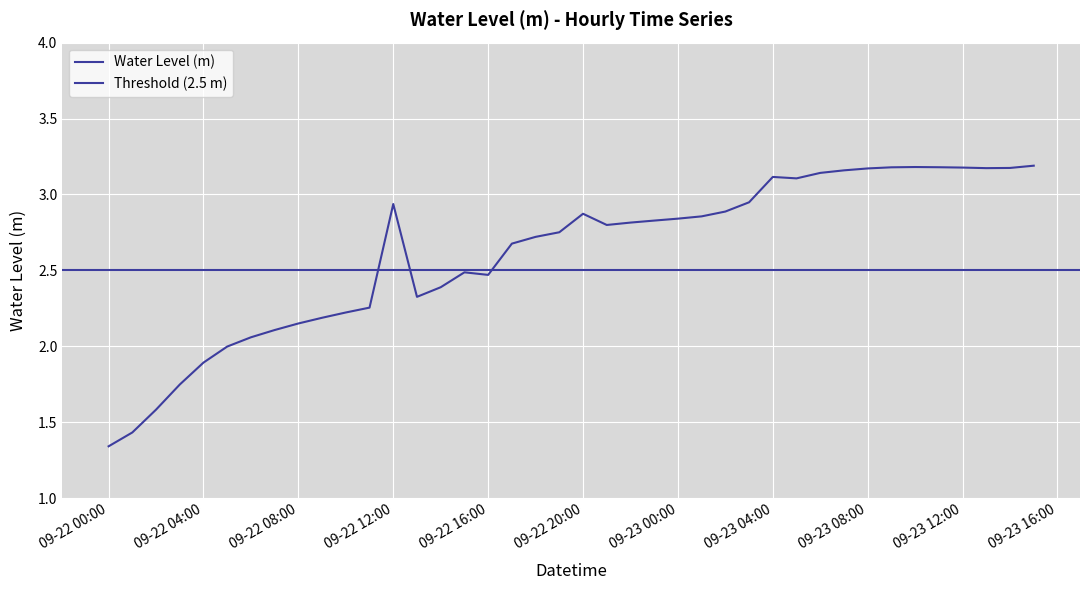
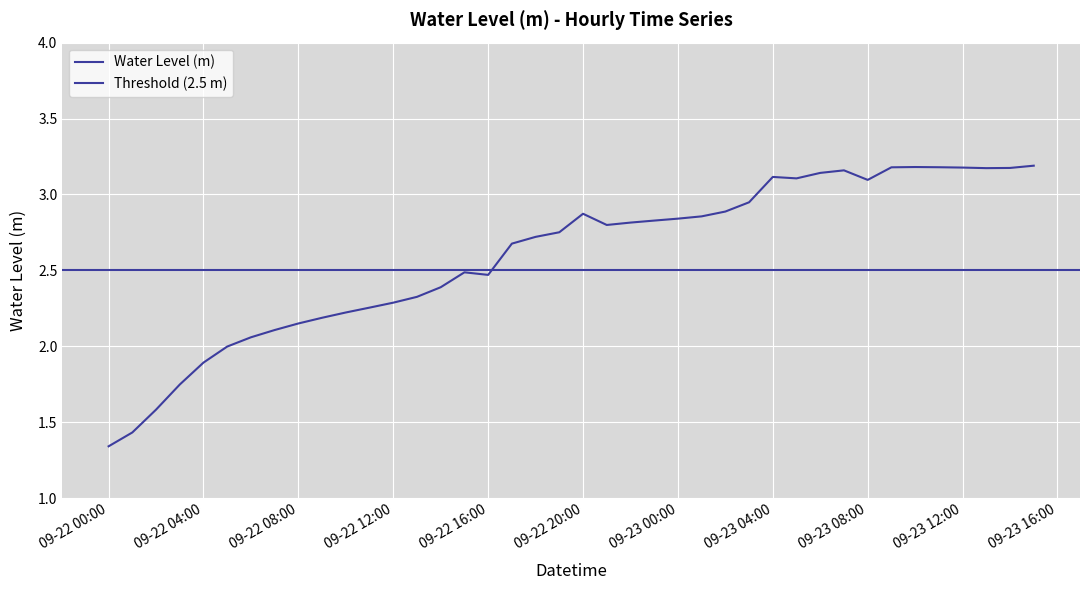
  {
    "09-22 00:00": 1.34,
    "09-22 04:00": 1.89,
    "09-22 08:00": 2.15,
-   "09-22 12:00": 2.94,
+   "09-22 12:00": 2.29,
    "09-22 16:00": 2.47,
    "09-22 20:00": 2.87,
    "09-23 00:00": 2.84,
    "09-23 04:00": 3.12,
-   "09-23 08:00": 3.17,
+   "09-23 08:00": 3.10,
    "09-23 12:00": 3.18
  }
